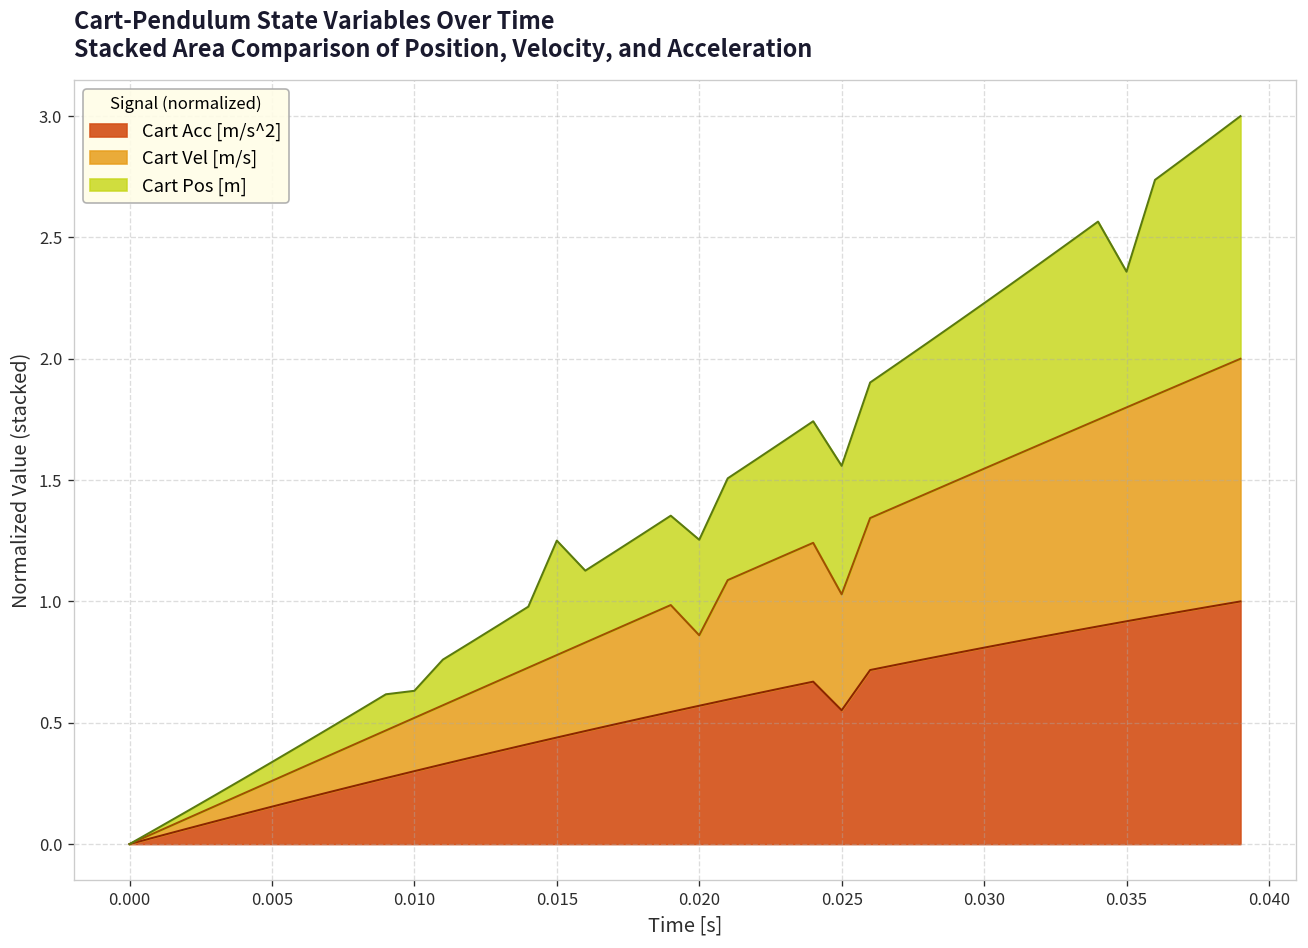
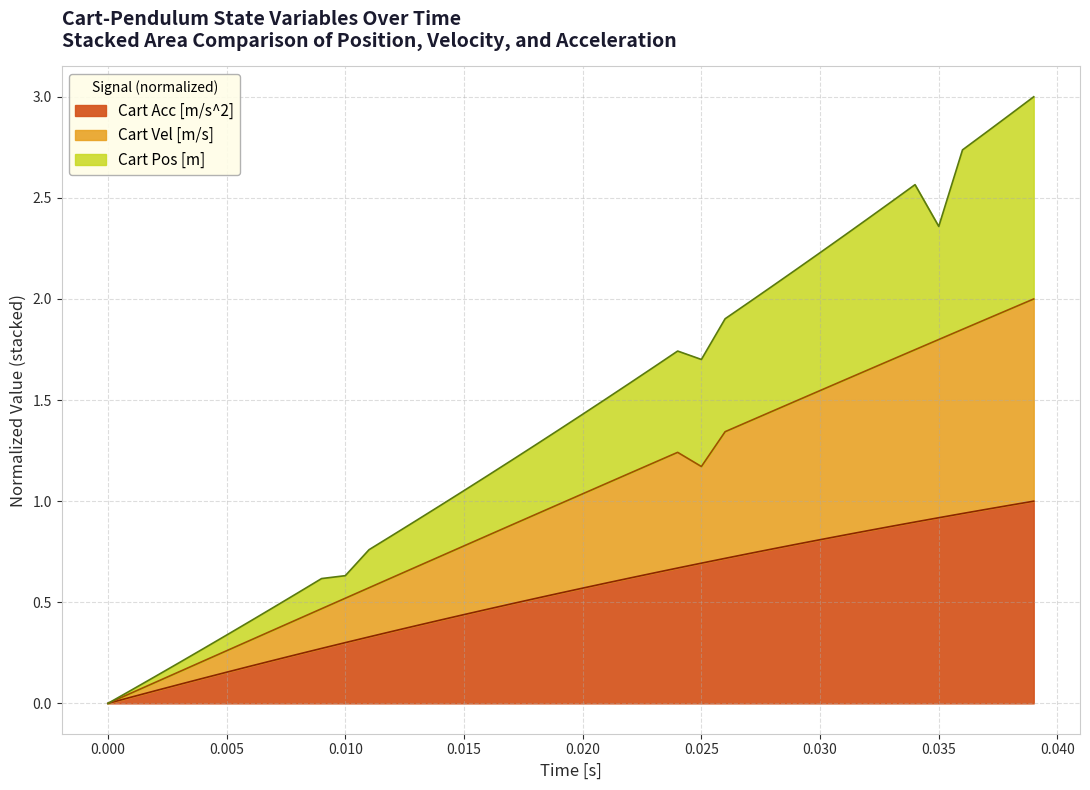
  {
    "Cart Acc [m/s^2]": {
      "0.005": 0.15,
      "0.010": 0.30,
      "0.015": 0.44,
      "0.020": 0.57,
-     "0.025": 0.55,
+     "0.025": 0.69,
      "0.030": 0.81,
      "0.035": 0.92
    },
    "Cart Vel [m/s]": {
      "0.005": 0.11,
      "0.010": 0.22,
      "0.015": 0.34,
-     "0.020": 0.29,
+     "0.020": 0.47,
      "0.025": 0.48,
      "0.030": 0.74,
      "0.035": 0.88
    },
    "Cart Pos [m]": {
      "0.005": 0.08,
      "0.010": 0.11,
-     "0.015": 0.47,
+     "0.015": 0.27,
      "0.020": 0.39,
      "0.025": 0.53,
      "0.030": 0.68,
      "0.035": 0.56
    }
  }
